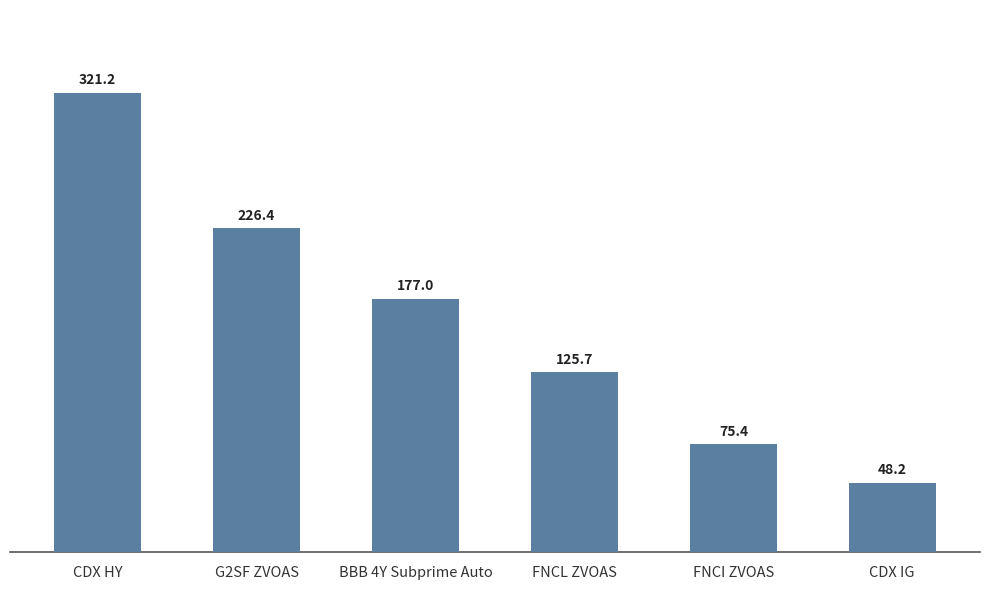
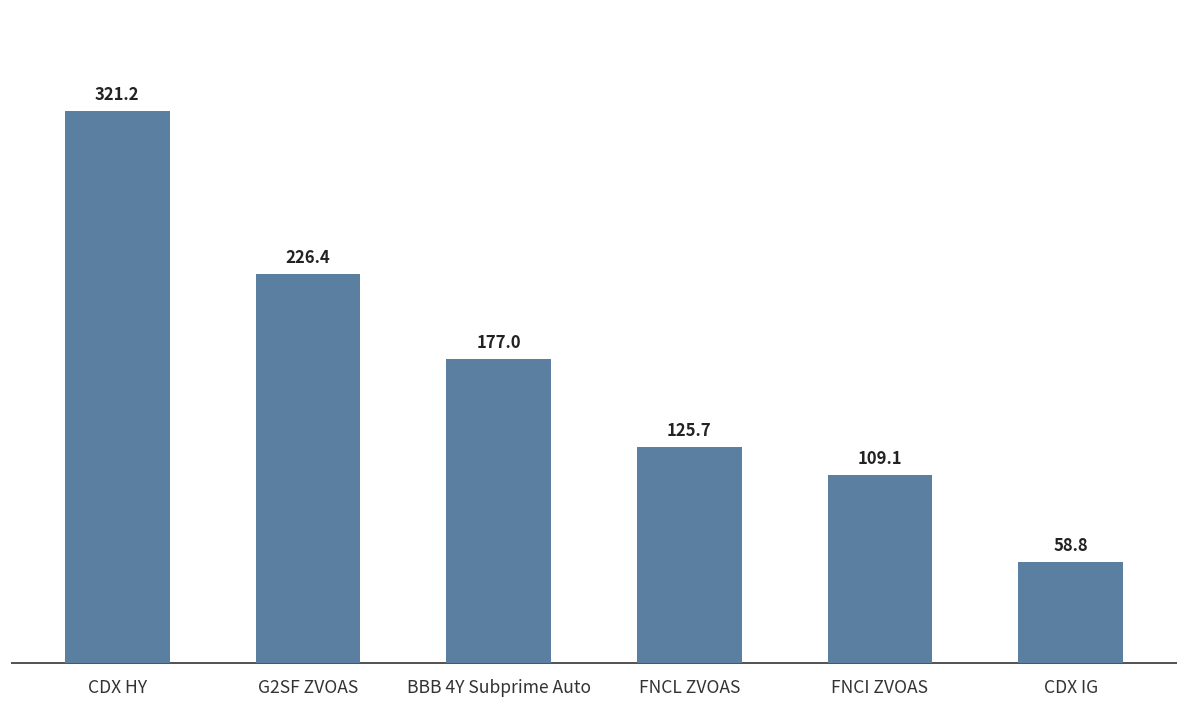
  {
    "CDX HY": 321.2,
    "G2SF ZVOAS": 226.4,
    "BBB 4Y Subprime Auto": 177.0,
    "FNCL ZVOAS": 125.7,
-   "FNCI ZVOAS": 75.4,
-   "CDX IG": 48.2
+   "FNCI ZVOAS": 109.1,
+   "CDX IG": 58.8
  }
